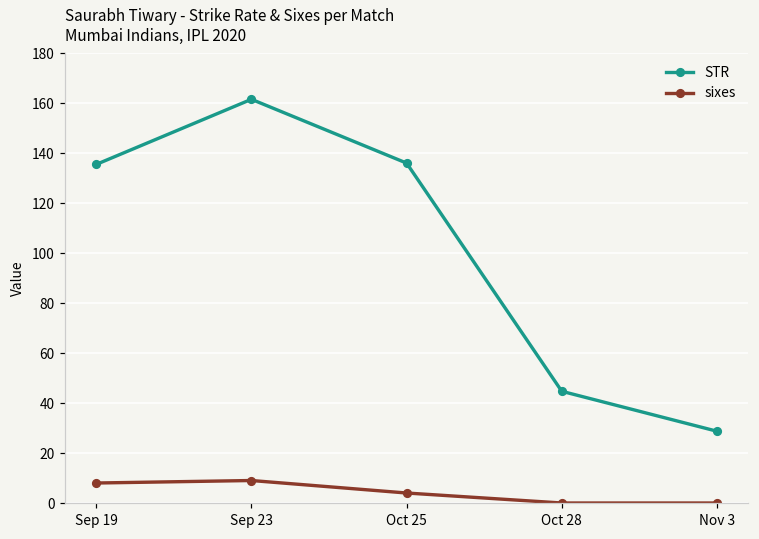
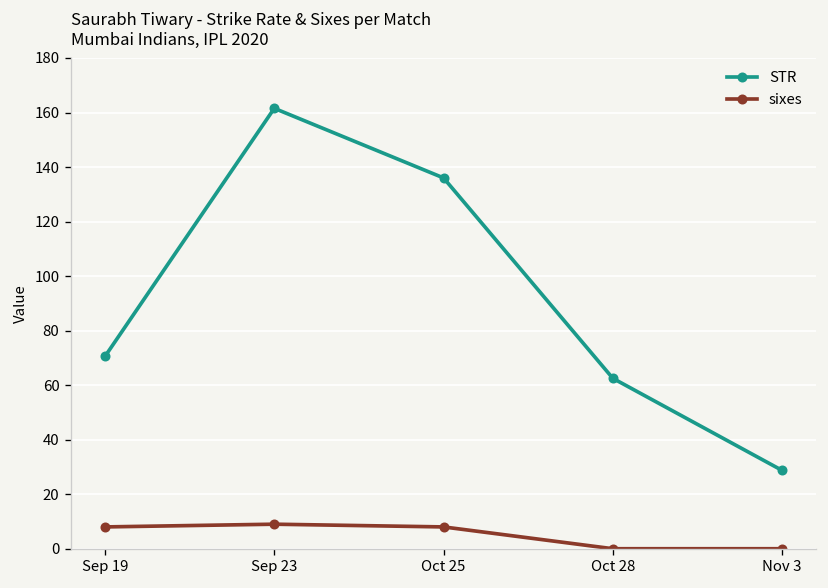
  {
    "STR": {
-     "Sep 19": 135,
+     "Sep 19": 71,
      "Sep 23": 162,
      "Oct 25": 136,
-     "Oct 28": 45,
+     "Oct 28": 63,
      "Nov 3": 29
    },
    "sixes": {
      "Sep 19": 8,
      "Sep 23": 9,
-     "Oct 25": 4,
+     "Oct 25": 8,
      "Oct 28": 0,
      "Nov 3": 0
    }
  }
